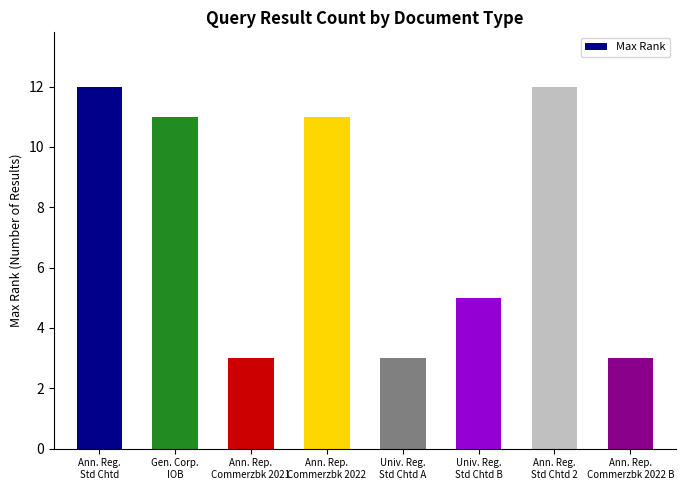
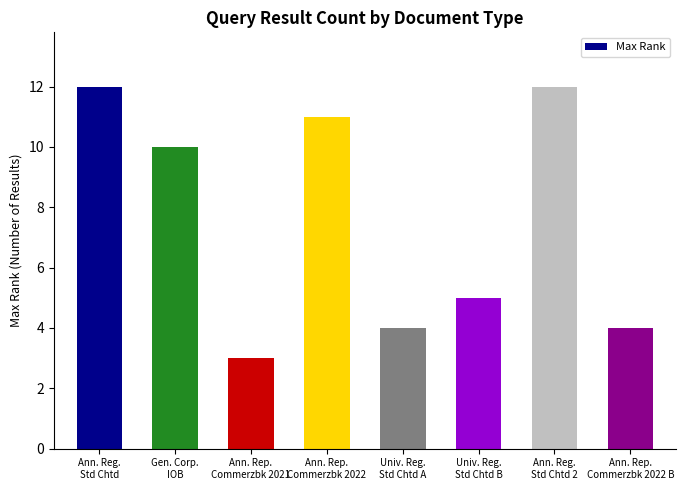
  {
    "Ann. Reg. Std Chtd": 12,
-   "Gen. Corp. IOB": 11,
+   "Gen. Corp. IOB": 10,
    "Ann. Rep. Commerzbk 2021": 3,
    "Ann. Rep. Commerzbk 2022": 11,
-   "Univ. Reg. Std Chtd A": 3,
+   "Univ. Reg. Std Chtd A": 4,
    "Univ. Reg. Std Chtd B": 5,
    "Ann. Reg. Std Chtd 2": 12,
-   "Ann. Rep. Commerzbk 2022 B": 3
+   "Ann. Rep. Commerzbk 2022 B": 4
  }
